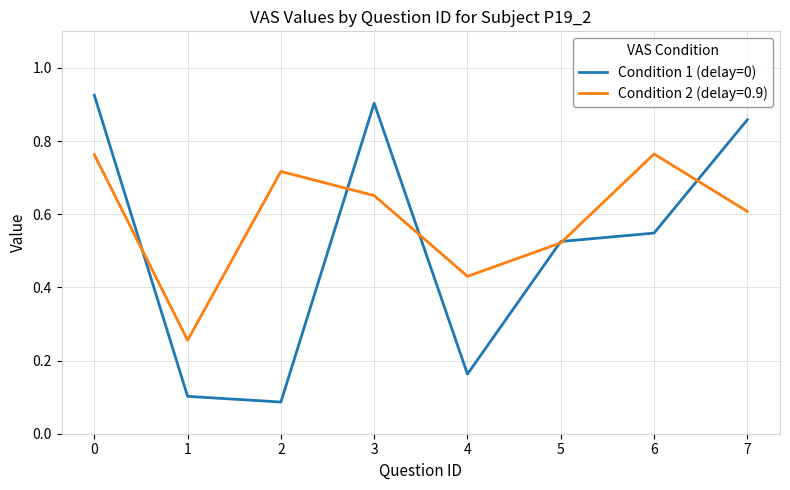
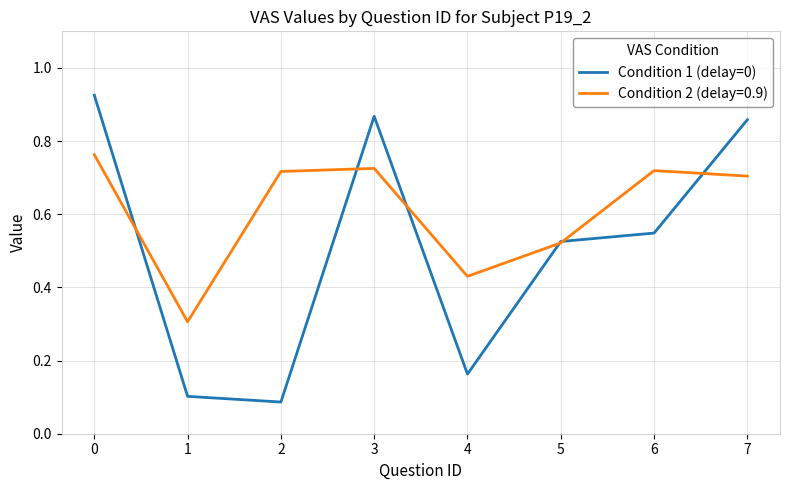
  {
    "Condition 1 (delay=0)": {
      "0": 0.93,
      "1": 0.10,
      "2": 0.09,
-     "3": 0.90,
+     "3": 0.87,
      "4": 0.16,
      "6": 0.55,
      "7": 0.86
    },
    "Condition 2 (delay=0.9)": {
      "0": 0.76,
-     "1": 0.26,
+     "1": 0.31,
      "2": 0.72,
-     "3": 0.65,
+     "3": 0.73,
      "4": 0.43,
-     "6": 0.76,
-     "7": 0.61
+     "6": 0.72,
+     "7": 0.70
    }
  }
